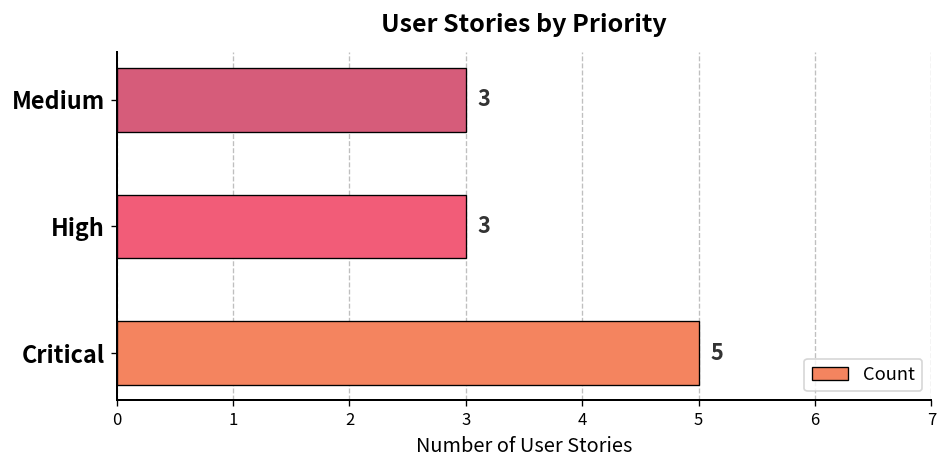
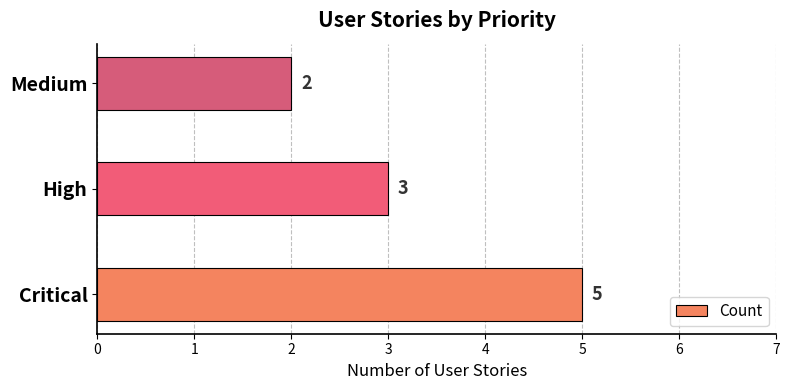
  {
-   "Medium": 3,
+   "Medium": 2,
    "High": 3,
    "Critical": 5
  }
